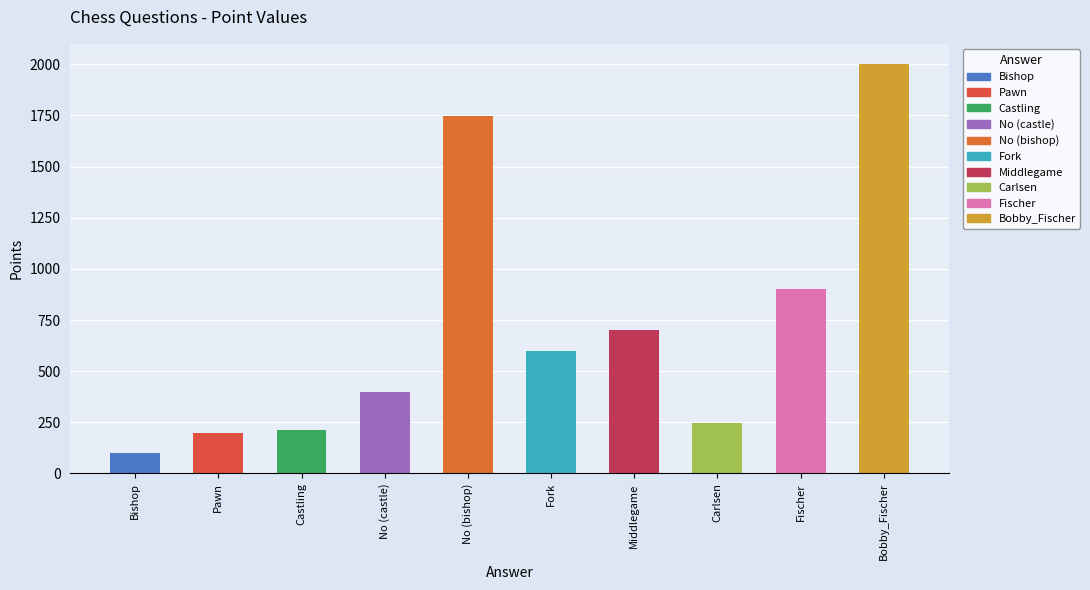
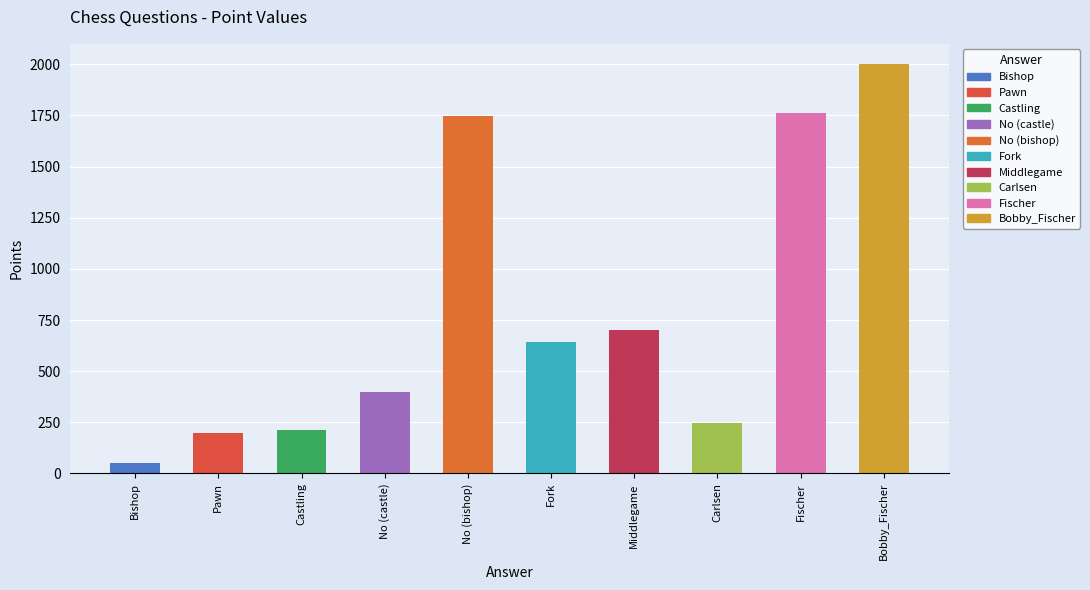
  {
-   "Bishop": 100,
+   "Bishop": 50,
    "Pawn": 200,
    "Castling": 210,
    "No (castle)": 400,
    "No (bishop)": 1750,
-   "Fork": 600,
+   "Fork": 640,
    "Middlegame": 700,
    "Carlsen": 250,
-   "Fischer": 900,
+   "Fischer": 1760,
    "Bobby_Fischer": 2000
  }
